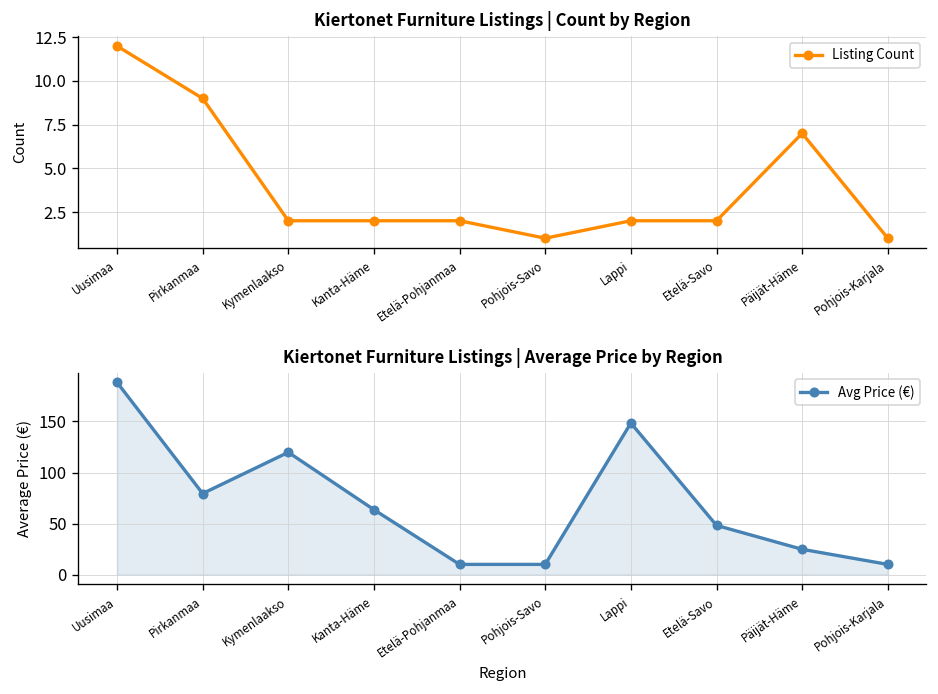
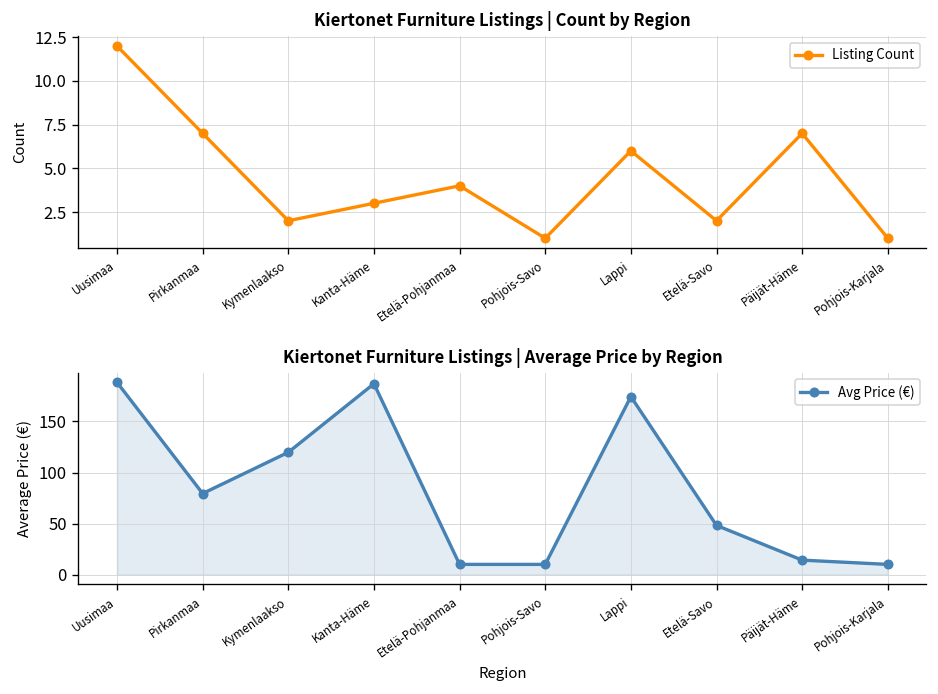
  {
    "Kiertonet Furniture Listings | Count by Region": {
      "Uusimaa": 12,
-     "Pirkanmaa": 9,
+     "Pirkanmaa": 7,
      "Kymenlaakso": 2,
-     "Kanta-Häme": 2,
-     "Etelä-Pohjanmaa": 2,
+     "Kanta-Häme": 3,
+     "Etelä-Pohjanmaa": 4,
      "Pohjois-Savo": 1,
-     "Lappi": 2,
+     "Lappi": 6,
      "Etelä-Savo": 2,
      "Päijät-Häme": 7,
      "Pohjois-Karjala": 1
    },
    "Kiertonet Furniture Listings | Average Price by Region": {
      "Uusimaa": 190,
      "Pirkanmaa": 80,
      "Kymenlaakso": 120,
-     "Kanta-Häme": 60,
+     "Kanta-Häme": 190,
      "Etelä-Pohjanmaa": 10,
      "Pohjois-Savo": 10,
-     "Lappi": 150,
+     "Lappi": 170,
      "Etelä-Savo": 50,
-     "Päijät-Häme": 20,
+     "Päijät-Häme": 10,
      "Pohjois-Karjala": 10
    }
  }
